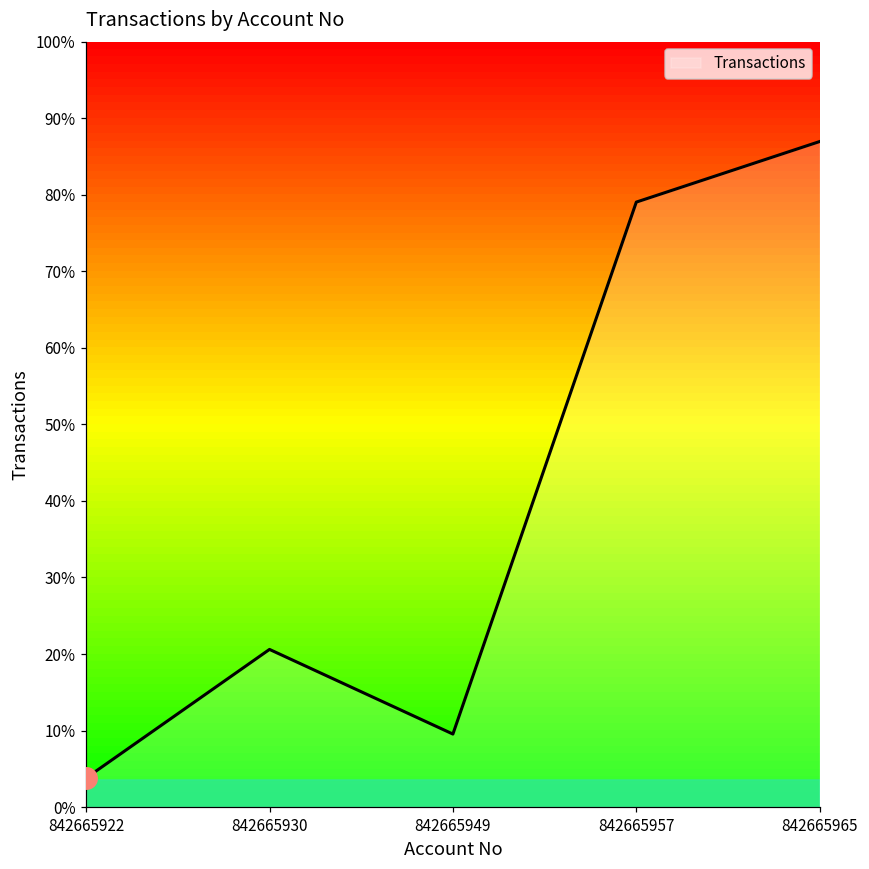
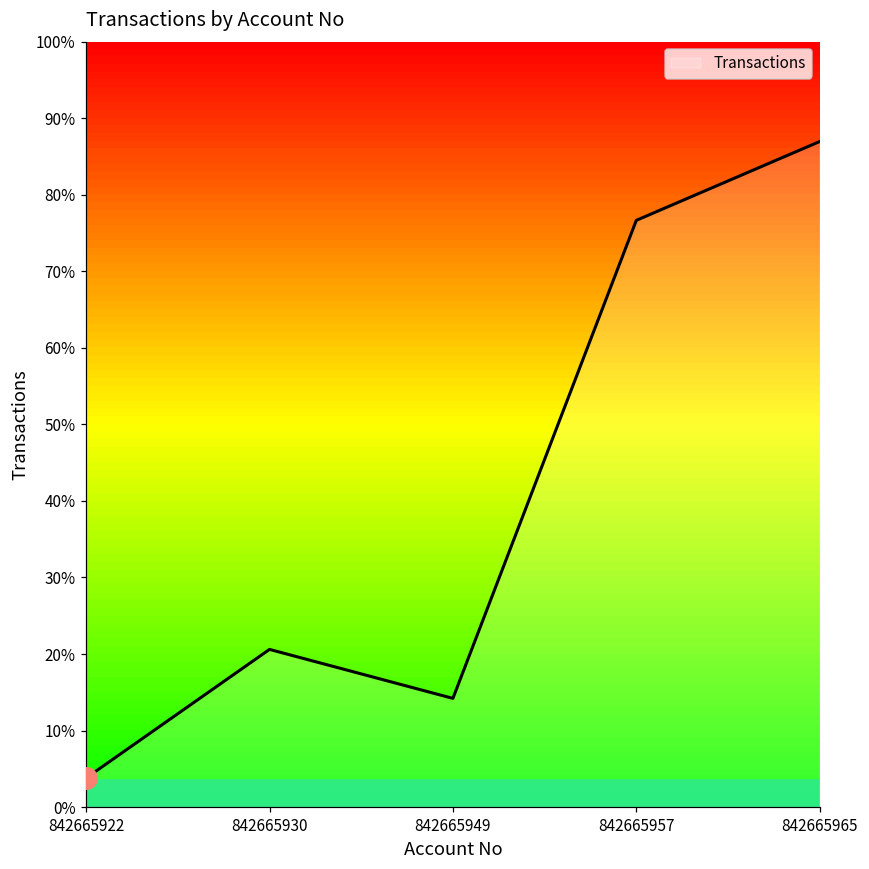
  {
    "Transactions": {
      "842665930": "21%",
-     "842665949": "10%",
-     "842665957": "79%",
+     "842665949": "14%",
+     "842665957": "77%",
      "842665965": "87%"
    }
  }
